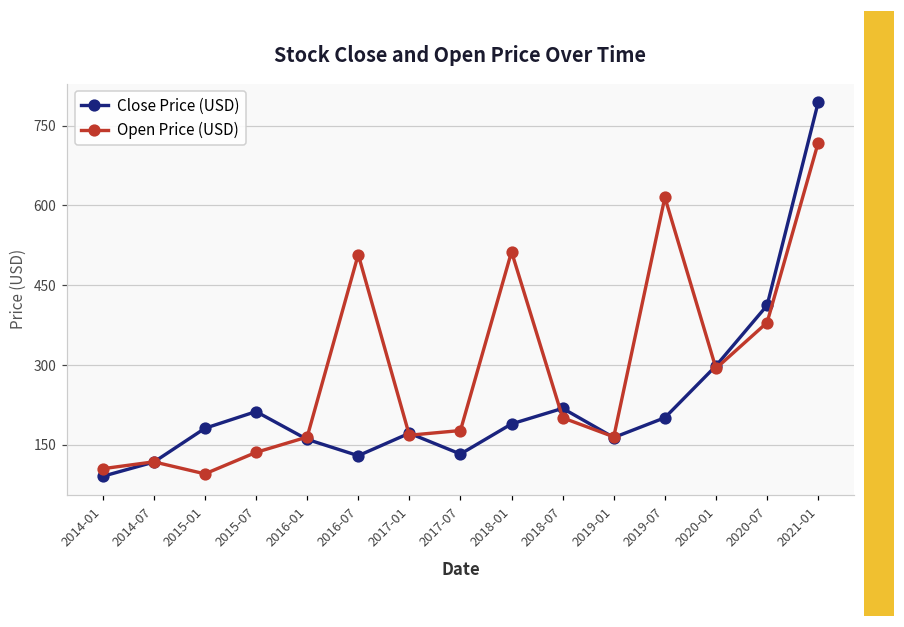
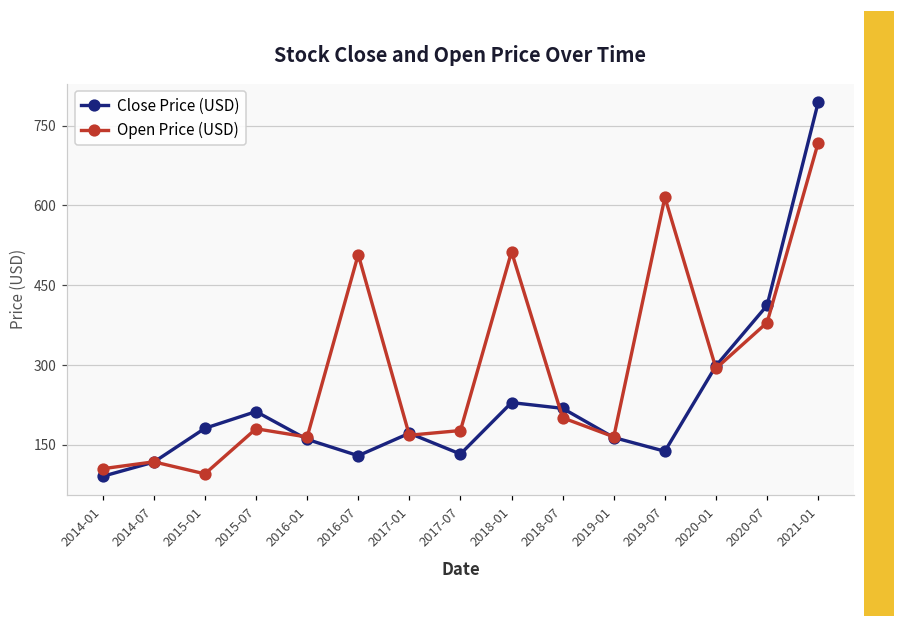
  {
    "Close Price (USD)": {
      "2014-01": 90,
      "2015-01": 180,
      "2015-07": 210,
      "2016-07": 130,
      "2017-07": 130,
-     "2018-01": 190,
+     "2018-01": 230,
      "2018-07": 220,
-     "2019-07": 200,
+     "2019-07": 140,
      "2020-07": 410,
      "2021-01": 790
    },
    "Open Price (USD)": {
      "2014-01": 110,
      "2015-01": 100,
-     "2015-07": 140,
+     "2015-07": 180,
      "2016-07": 510,
      "2017-07": 180,
      "2018-01": 510,
      "2018-07": 200,
      "2019-07": 620,
      "2020-07": 380,
      "2021-01": 720
    }
  }
